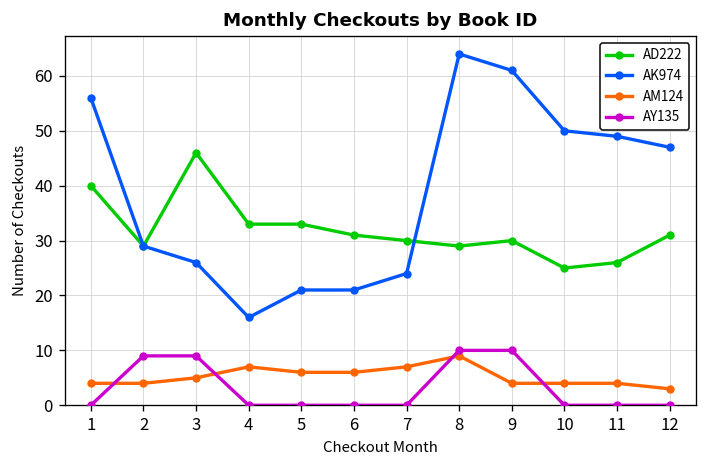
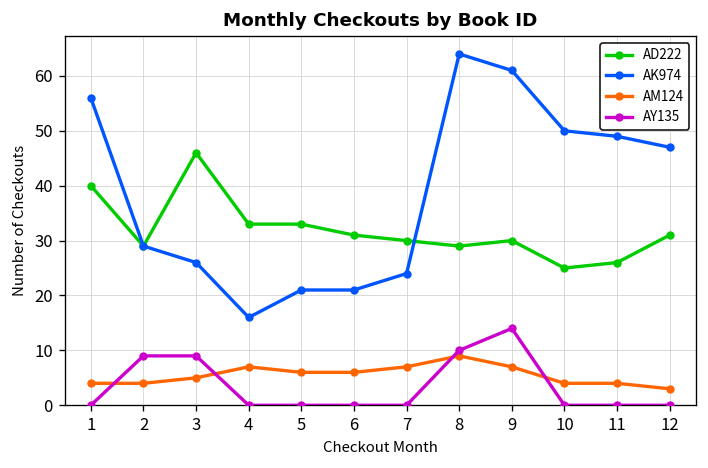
  {
    "AD222": {
      "1": 40,
      "3": 46,
      "4": 33,
      "5": 33,
      "6": 31,
      "7": 30,
      "8": 29,
      "9": 30,
      "10": 25,
      "11": 26,
      "12": 31
    },
    "AK974": {
      "1": 56,
      "3": 26,
      "4": 16,
      "5": 21,
      "6": 21,
      "7": 24,
      "8": 64,
      "9": 61,
      "10": 50,
      "11": 49,
      "12": 47
    },
    "AM124": {
      "1": 4,
      "2": 4,
      "3": 5,
      "4": 7,
      "5": 6,
      "6": 6,
      "7": 7,
      "8": 9,
-     "9": 4,
+     "9": 7,
      "10": 4,
      "11": 4,
      "12": 3
    },
    "AY135": {
      "1": 0,
      "2": 9,
      "3": 9,
      "4": 0,
      "5": 0,
      "6": 0,
      "7": 0,
      "8": 10,
-     "9": 10,
+     "9": 14,
      "10": 0,
      "11": 0,
      "12": 0
    }
  }
